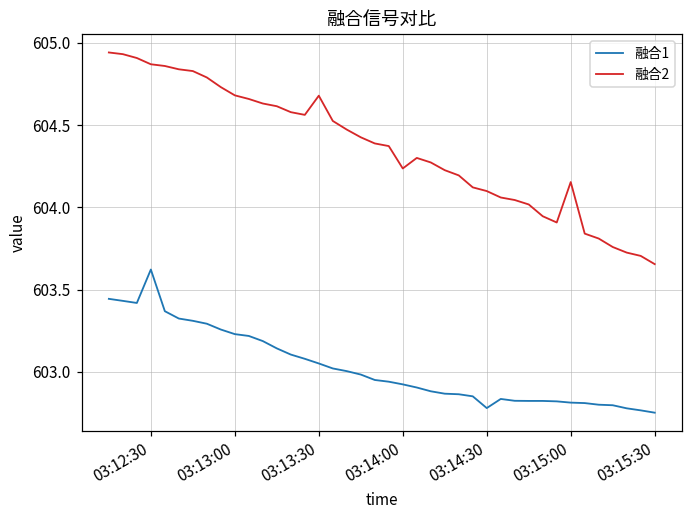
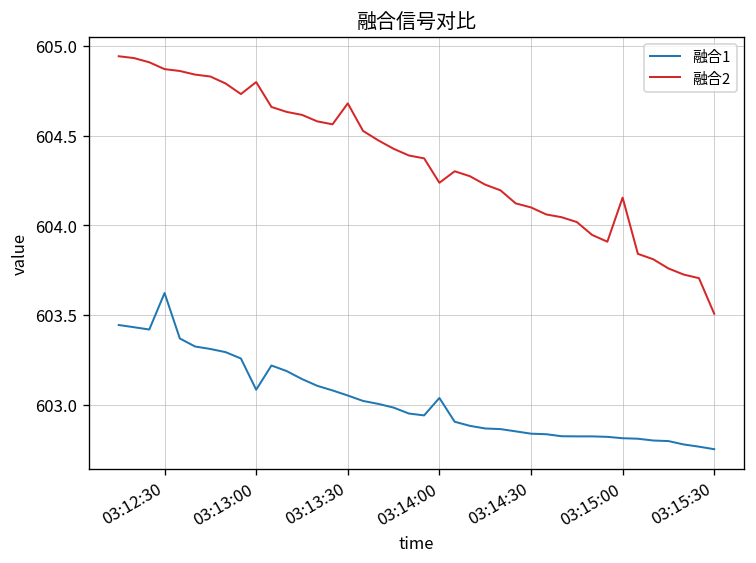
  {
    "融合1": {
      "03:12:30": 603.62,
-     "03:13:00": 603.23,
+     "03:13:00": 603.08,
      "03:13:30": 603.05,
-     "03:14:00": 602.92,
-     "03:14:30": 602.78,
+     "03:14:00": 603.04,
+     "03:14:30": 602.84,
      "03:15:00": 602.81,
      "03:15:30": 602.75
    },
    "融合2": {
      "03:12:30": 604.87,
-     "03:13:00": 604.68,
+     "03:13:00": 604.80,
      "03:13:30": 604.68,
      "03:14:00": 604.24,
      "03:14:30": 604.10,
      "03:15:00": 604.15,
-     "03:15:30": 603.65
+     "03:15:30": 603.51
    }
  }
